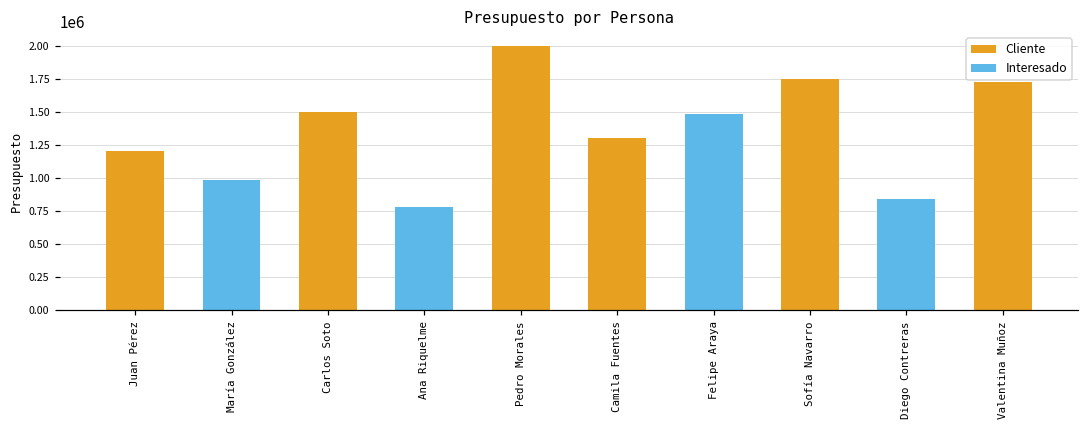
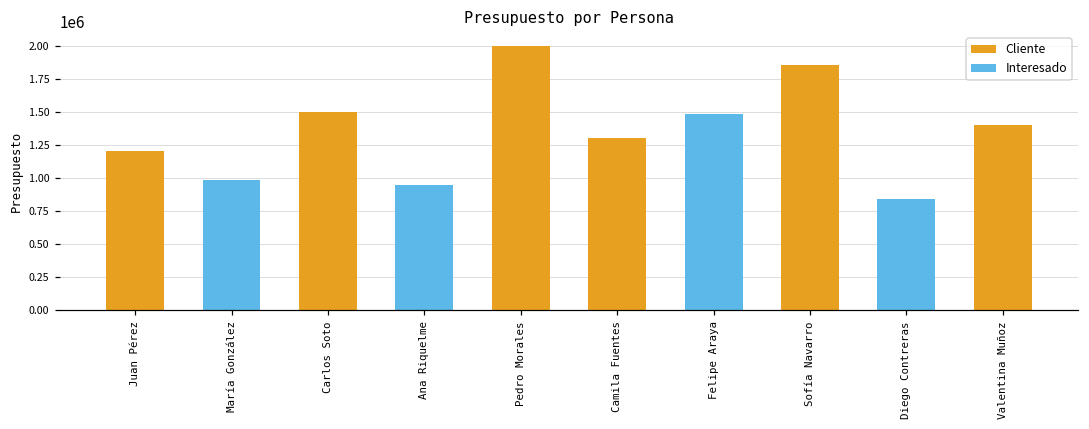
  {
    "Cliente": {
      "Juan Pérez": 1200000,
      "Carlos Soto": 1500000,
      "Pedro Morales": 2000000,
      "Camila Fuentes": 1300000,
-     "Sofía Navarro": 1750000,
-     "Valentina Muñoz": 1720000
+     "Sofía Navarro": 1850000,
+     "Valentina Muñoz": 1400000
    },
    "Interesado": {
      "María González": 990000,
-     "Ana Riquelme": 780000,
+     "Ana Riquelme": 950000,
      "Felipe Araya": 1480000,
      "Diego Contreras": 840000
    }
  }
